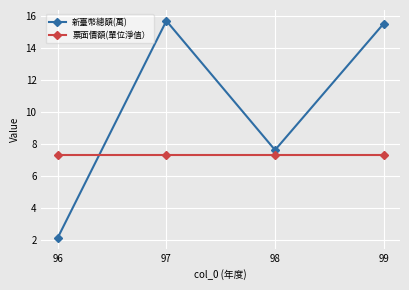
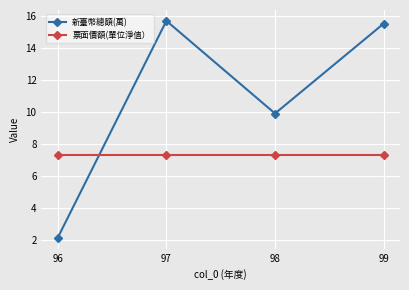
  {
    "新臺幣總額(萬)": {
      "96": 2.1,
      "97": 15.7,
-     "98": 7.6,
+     "98": 9.9,
      "99": 15.5
    },
    "票面價額(單位淨值）": {
      "96": 7.3,
      "97": 7.3,
      "98": 7.3,
      "99": 7.3
    }
  }
